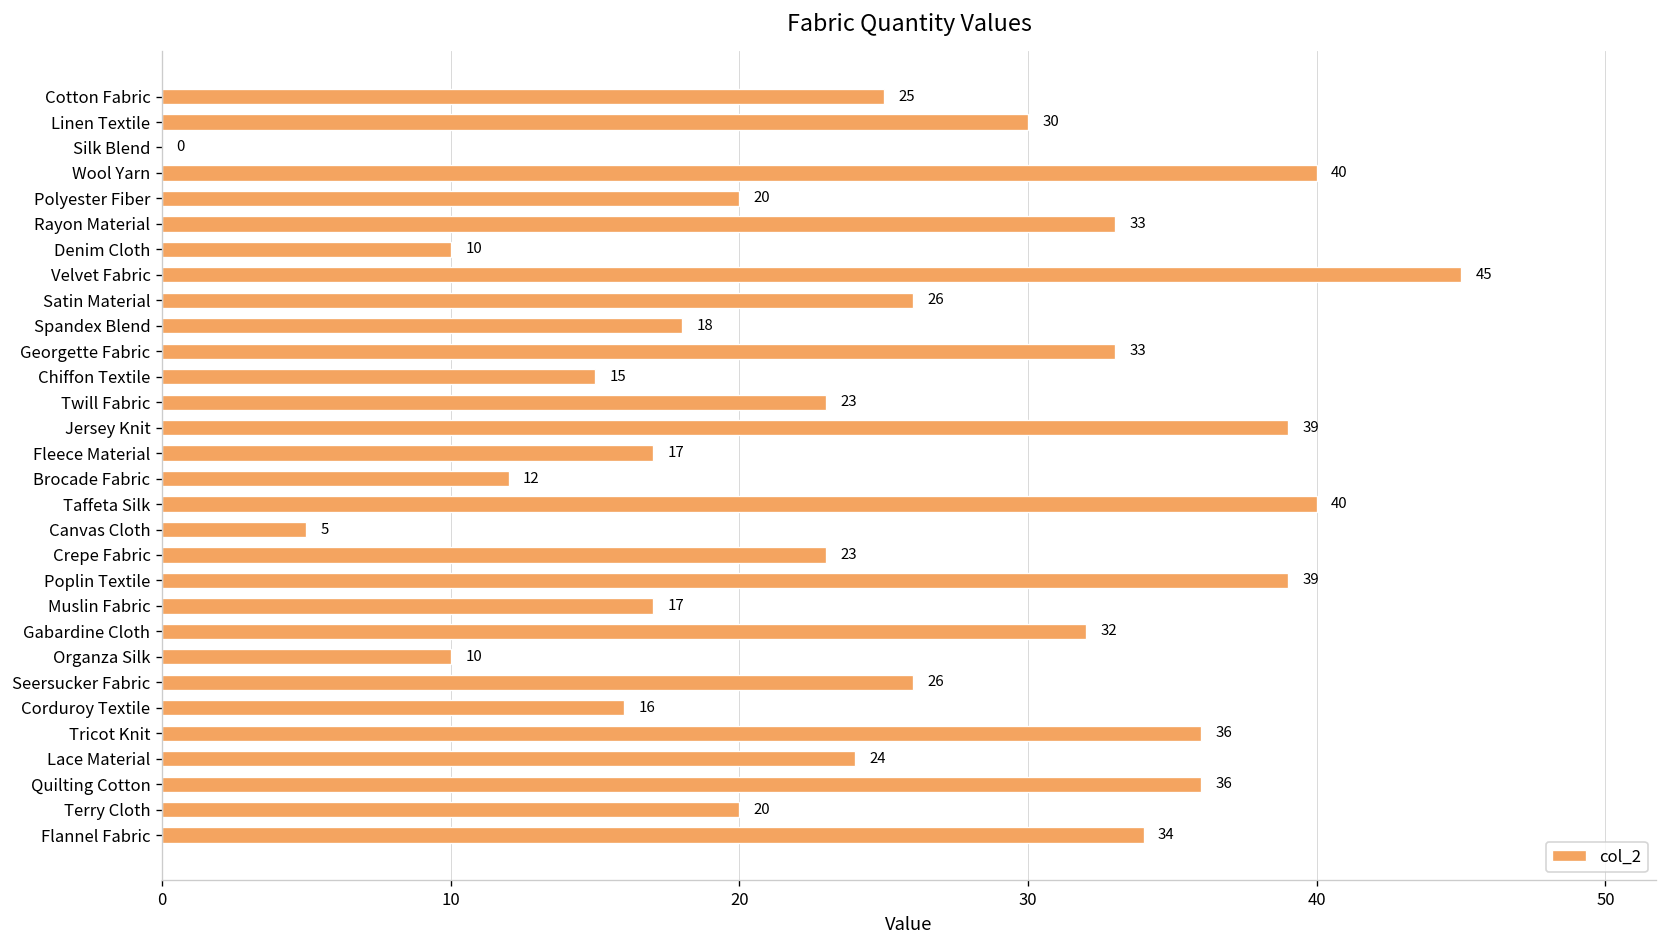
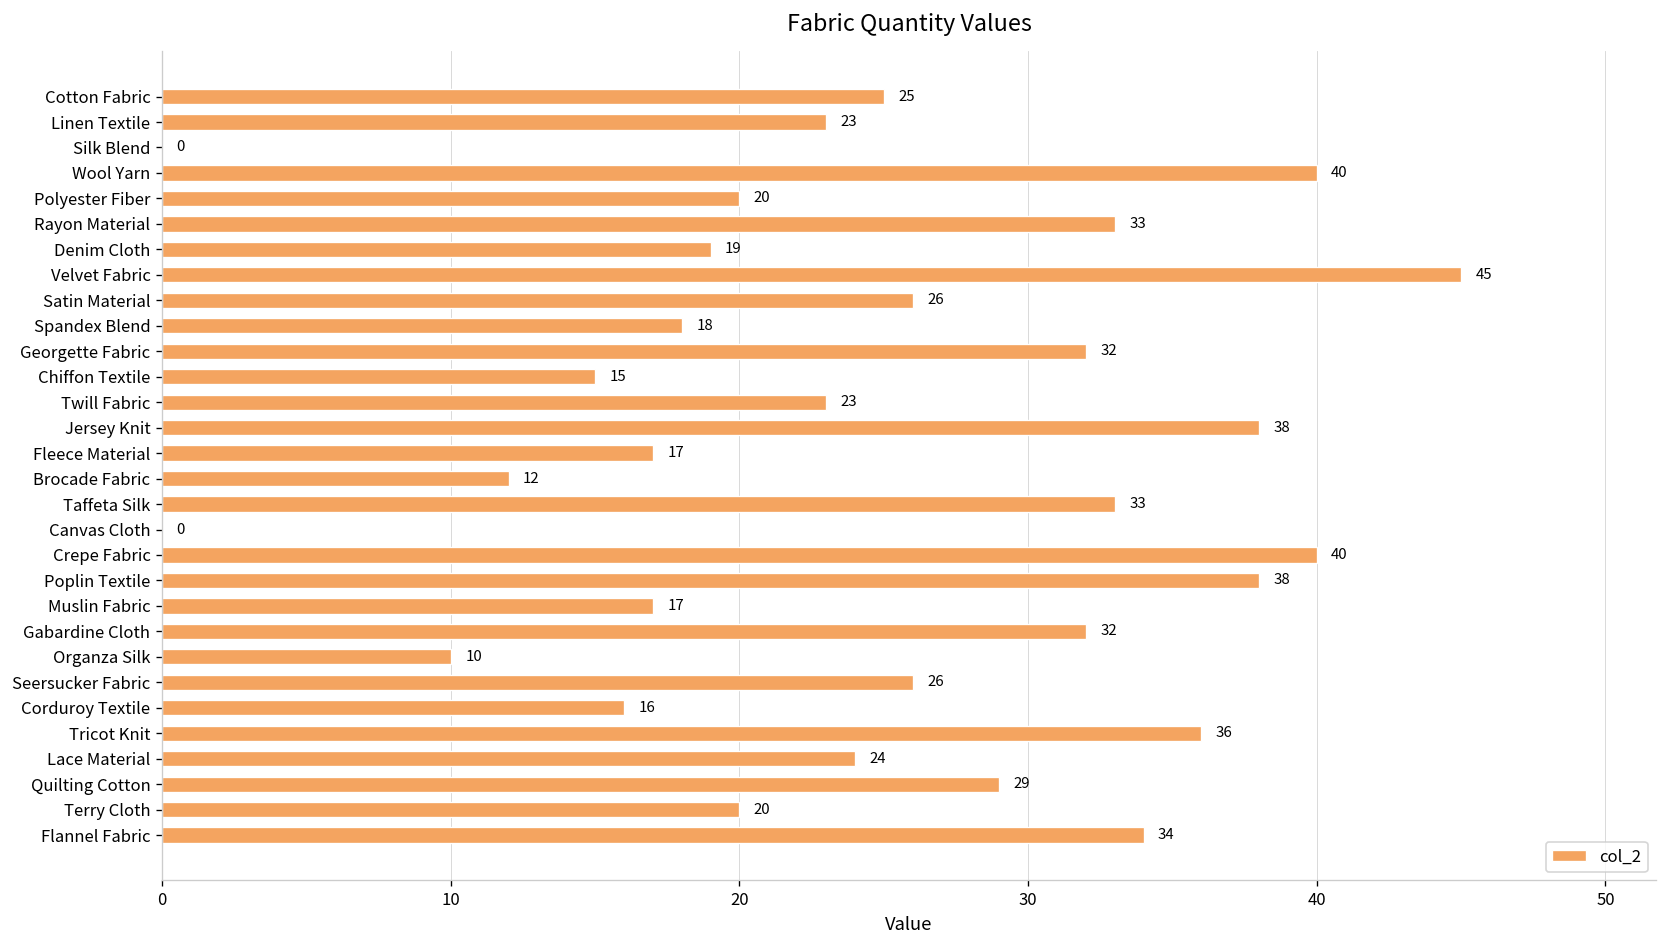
  {
    "Cotton Fabric": 25,
-   "Linen Textile": 30,
+   "Linen Textile": 23,
    "Silk Blend": 0,
    "Wool Yarn": 40,
    "Polyester Fiber": 20,
    "Rayon Material": 33,
-   "Denim Cloth": 10,
+   "Denim Cloth": 19,
    "Velvet Fabric": 45,
    "Satin Material": 26,
    "Spandex Blend": 18,
-   "Georgette Fabric": 33,
+   "Georgette Fabric": 32,
    "Chiffon Textile": 15,
    "Twill Fabric": 23,
-   "Jersey Knit": 39,
+   "Jersey Knit": 38,
    "Fleece Material": 17,
    "Brocade Fabric": 12,
-   "Taffeta Silk": 40,
-   "Canvas Cloth": 5,
-   "Crepe Fabric": 23,
-   "Poplin Textile": 39,
+   "Taffeta Silk": 33,
+   "Canvas Cloth": 0,
+   "Crepe Fabric": 40,
+   "Poplin Textile": 38,
    "Muslin Fabric": 17,
    "Gabardine Cloth": 32,
    "Organza Silk": 10,
    "Seersucker Fabric": 26,
    "Corduroy Textile": 16,
    "Tricot Knit": 36,
    "Lace Material": 24,
-   "Quilting Cotton": 36,
+   "Quilting Cotton": 29,
    "Terry Cloth": 20,
    "Flannel Fabric": 34
  }
